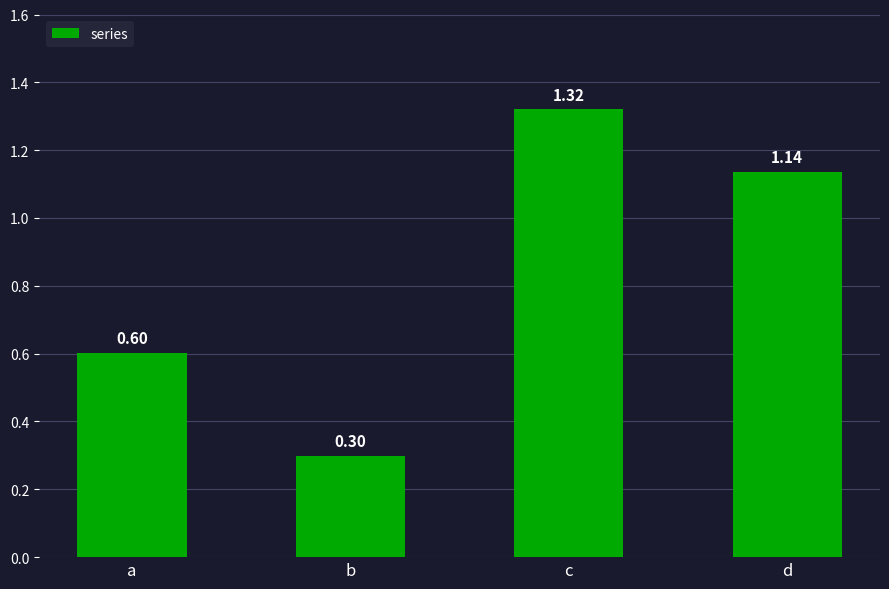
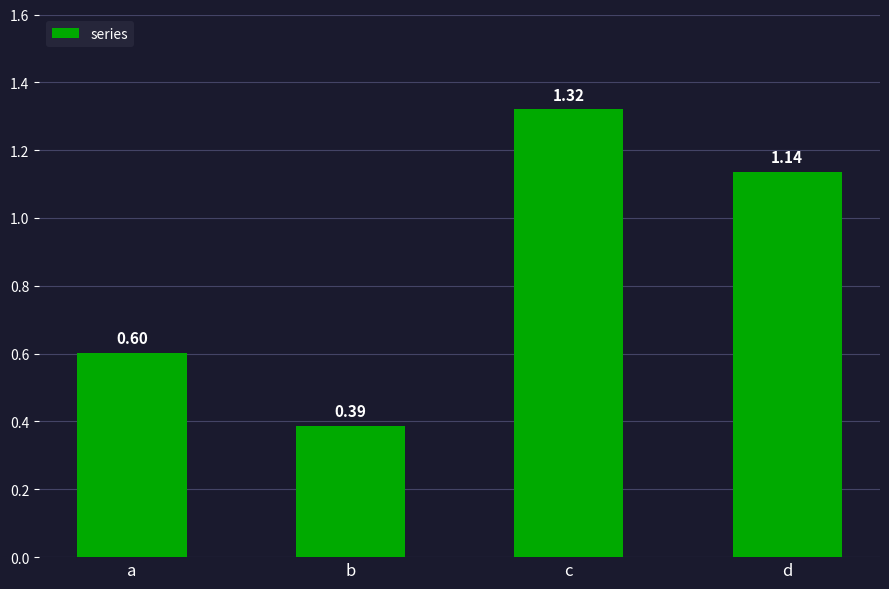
  {
    "a": 0.60,
-   "b": 0.30,
+   "b": 0.39,
    "c": 1.32,
    "d": 1.14
  }
